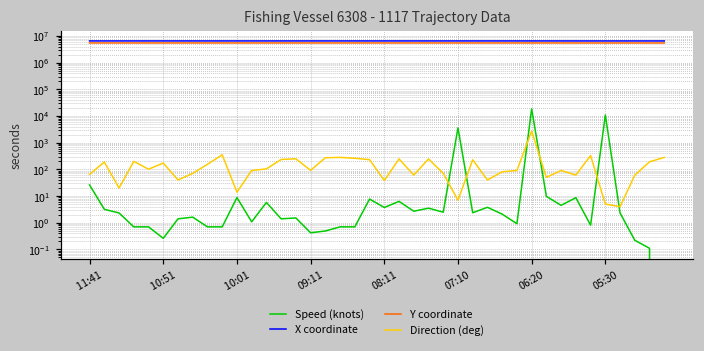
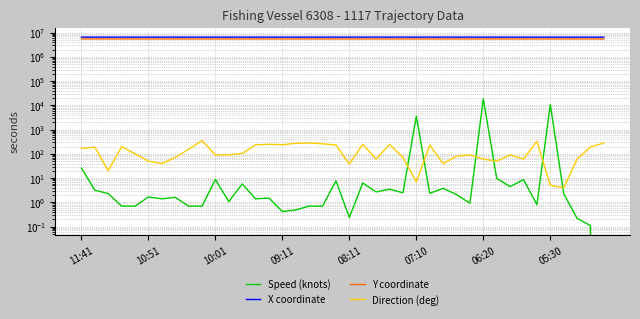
  {
    "Speed (knots)": {
      "11:41": 30,
-     "10:51": 0.3,
+     "10:51": 2,
      "10:01": 9,
      "09:11": 0.4,
-     "08:11": 4,
+     "08:11": 0.2,
      "07:10": 4000,
      "06:20": 20000,
      "05:30": 10000
    },
    "Direction (deg)": {
-     "11:41": 70,
-     "10:51": 200,
-     "10:01": 10,
-     "09:11": 90,
+     "11:41": 200,
+     "10:51": 50,
+     "10:01": 90,
+     "09:11": 200,
      "08:11": 40,
      "07:10": 7,
-     "06:20": 3000,
+     "06:20": 60,
      "05:30": 5
    }
  }
